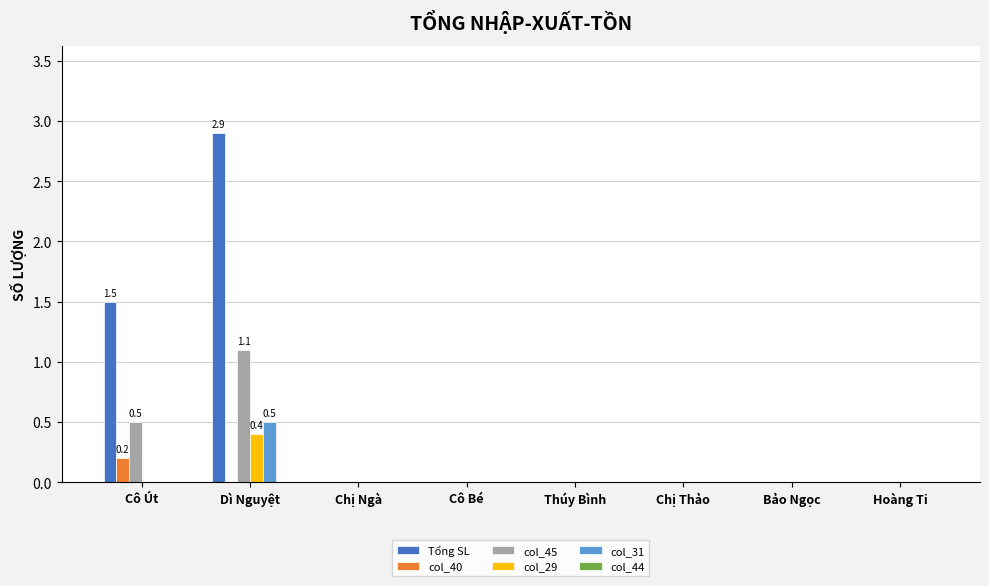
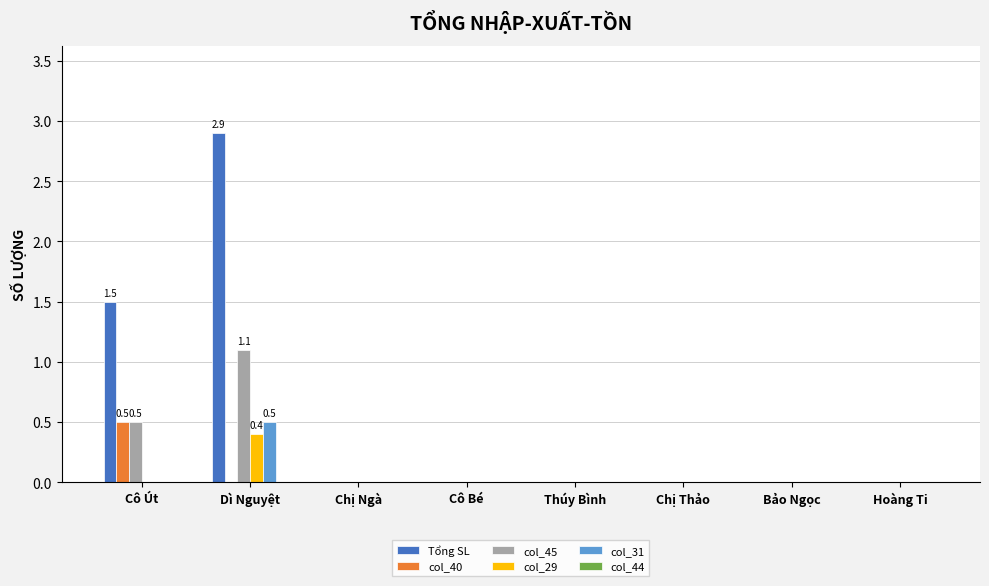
  {
    "col_40": {
-     "Cô Út": 0.2
+     "Cô Út": 0.5
    },
    "col_45": {
      "Cô Út": 0.5,
      "Dì Nguyệt": 1.1
    },
    "col_29": {
      "Dì Nguyệt": 0.4
    },
    "col_44": {
      "Cô Út": 0.00,
      "Dì Nguyệt": 0.00,
      "Chị Ngà": 0.00,
      "Cô Bé": 0.00,
      "Thúy Bình": 0.00,
      "Chị Thảo": 0.00,
      "Bảo Ngọc": 0.00,
      "Hoàng Ti": 0.00
    }
  }
